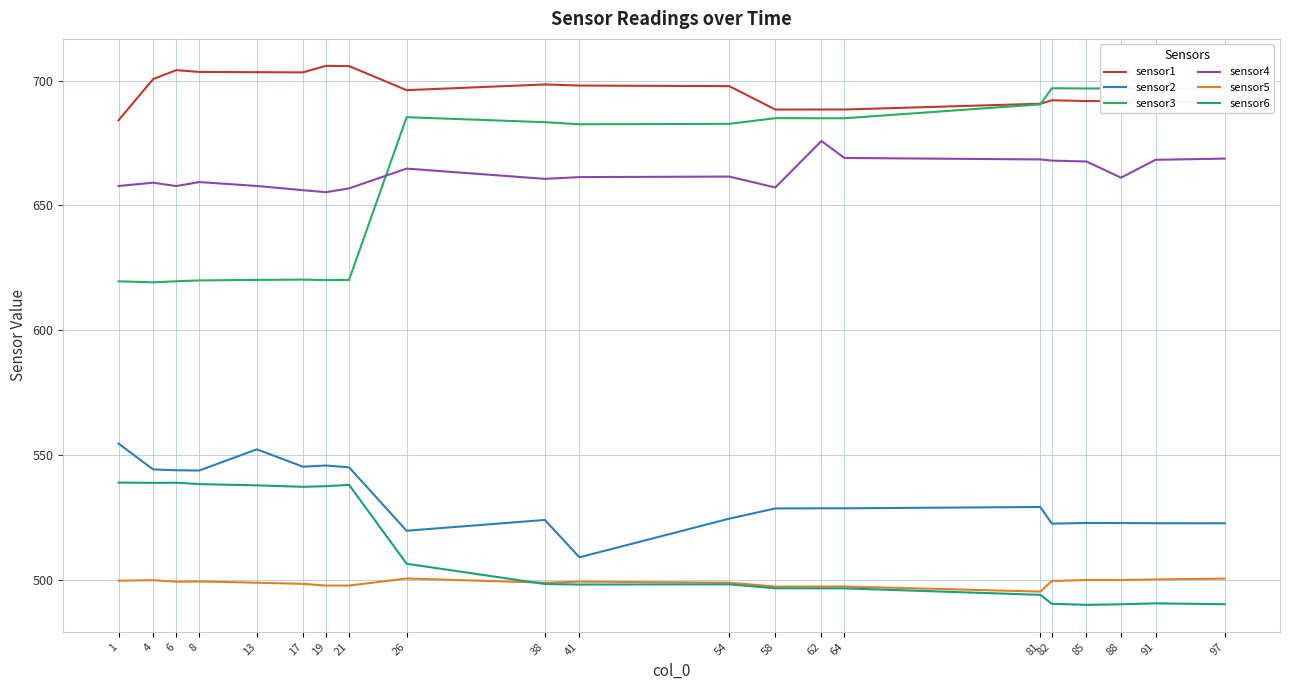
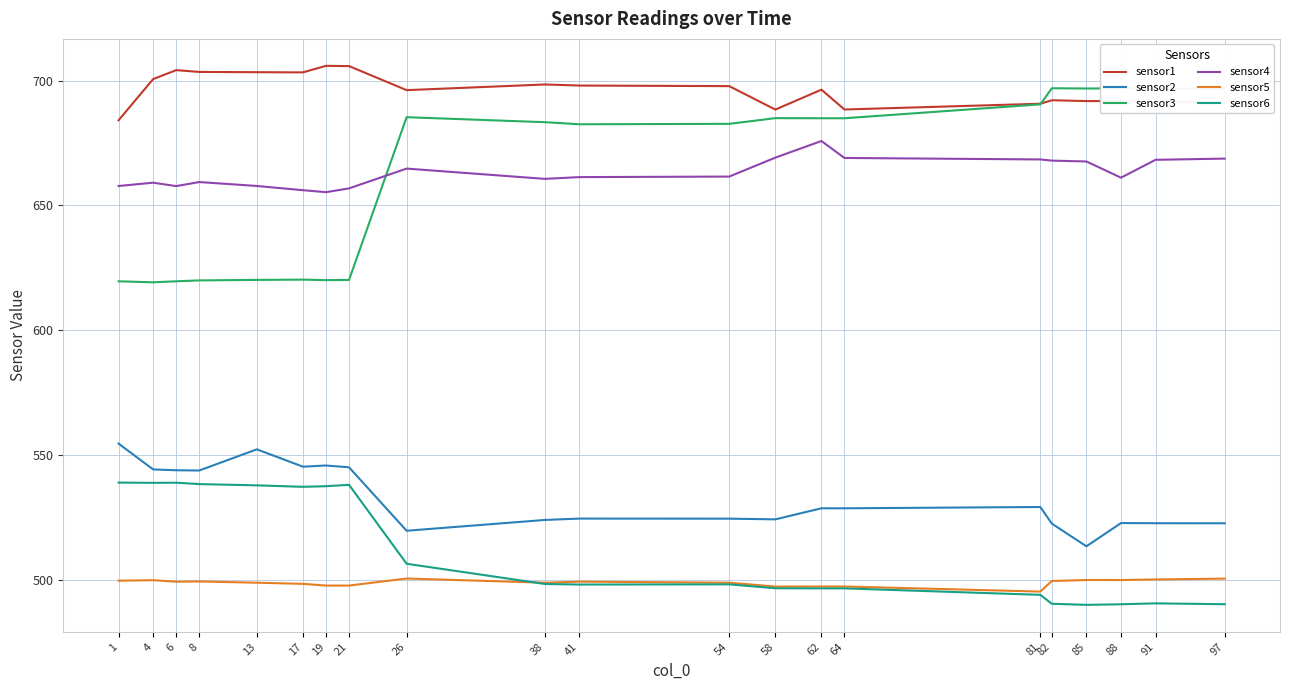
  {
    "sensor1": {
      "1": 684,
      "4": 701,
      "6": 704,
      "8": 703,
      "13": 703,
      "17": 703,
      "19": 706,
      "21": 706,
      "26": 696,
      "38": 698,
      "41": 698,
      "54": 698,
      "58": 688,
-     "62": 688,
+     "62": 696,
      "64": 688,
      "82": 692,
      "85": 692
    },
    "sensor2": {
      "1": 555,
      "4": 544,
      "6": 544,
      "8": 544,
      "13": 552,
      "17": 545,
      "19": 546,
      "21": 545,
      "26": 520,
      "38": 524,
-     "41": 509,
+     "41": 525,
      "54": 525,
-     "58": 529,
+     "58": 524,
      "62": 529,
      "64": 529,
      "81": 529,
      "82": 523,
-     "85": 523,
+     "85": 514,
      "88": 523,
      "91": 523,
      "97": 523
    },
    "sensor4": {
      "1": 658,
      "4": 659,
      "6": 658,
      "8": 659,
      "13": 658,
      "17": 656,
      "19": 655,
      "21": 657,
      "26": 665,
      "38": 661,
      "41": 661,
      "54": 662,
-     "58": 657,
+     "58": 669,
      "62": 676,
      "64": 669,
      "81": 668,
      "82": 668,
      "85": 668,
      "88": 661,
      "91": 668,
      "97": 669
    },
    "sensor5": {
      "1": 500,
      "4": 500,
      "6": 499,
      "8": 499,
      "13": 499,
      "17": 498,
      "19": 498,
      "21": 498,
      "26": 501,
      "41": 499,
      "81": 495,
      "82": 500,
      "85": 500,
      "88": 500,
      "91": 500,
      "97": 501
    }
  }
